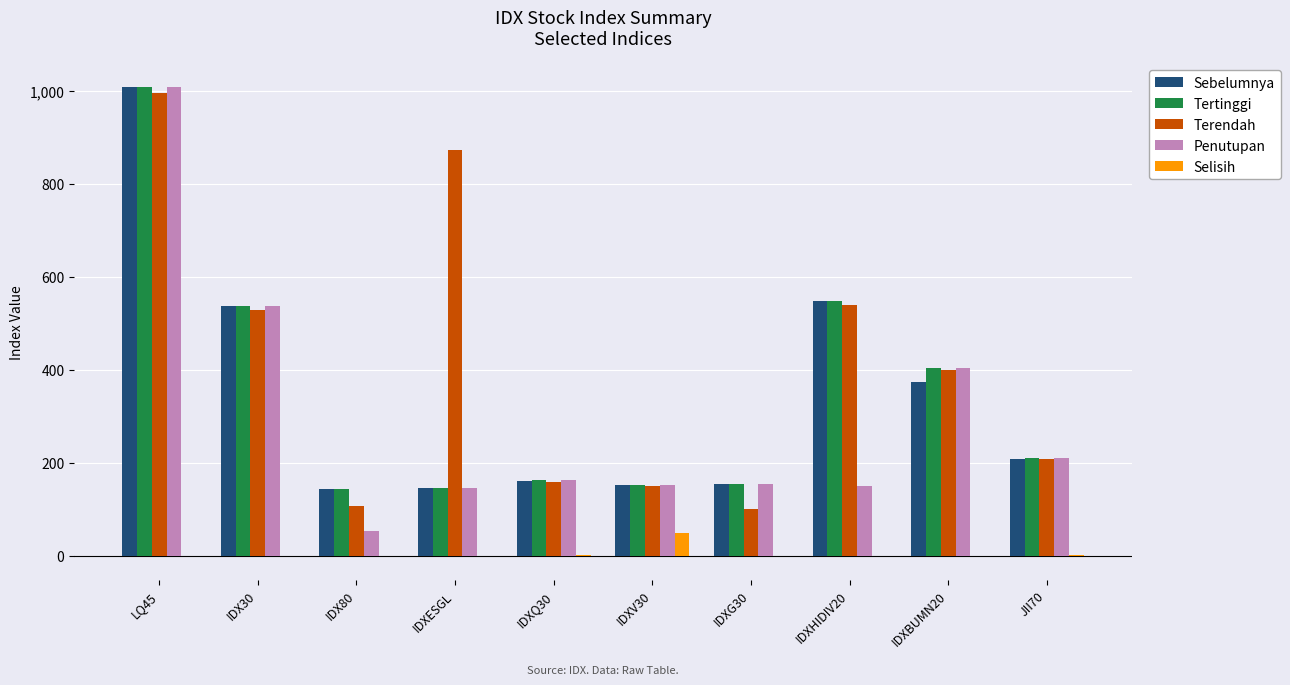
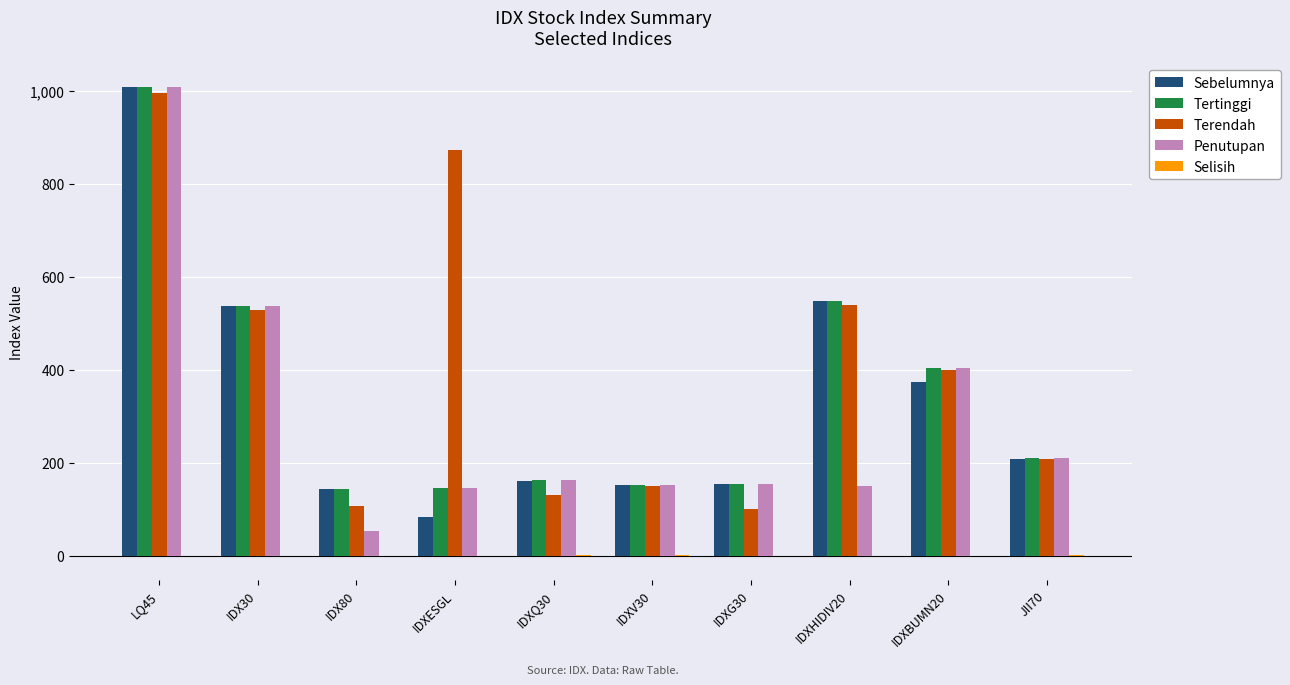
  {
    "Sebelumnya": {
      "LQ45": "1,010",
      "IDX30": "540",
      "IDX80": "140",
-     "IDXESGL": "150",
+     "IDXESGL": "80",
      "IDXQ30": "160",
      "IDXV30": "150",
      "IDXG30": "160",
      "IDXHIDIV20": "550",
      "IDXBUMN20": "370",
      "JII70": "210"
    },
    "Tertinggi": {
      "LQ45": "1,010",
      "IDX30": "540",
      "IDX80": "140",
      "IDXESGL": "140",
      "IDXQ30": "160",
      "IDXV30": "150",
      "IDXG30": "150",
      "IDXHIDIV20": "550",
      "IDXBUMN20": "400",
      "JII70": "210"
    },
    "Terendah": {
      "LQ45": "990",
      "IDX30": "530",
      "IDX80": "110",
      "IDXESGL": "870",
-     "IDXQ30": "160",
+     "IDXQ30": "130",
      "IDXV30": "150",
      "IDXG30": "100",
      "IDXHIDIV20": "540",
      "IDXBUMN20": "400",
      "JII70": "210"
    },
    "Penutupan": {
      "LQ45": "1,010",
      "IDX30": "540",
      "IDX80": "50",
      "IDXESGL": "140",
      "IDXQ30": "160",
      "IDXV30": "150",
      "IDXG30": "150",
      "IDXHIDIV20": "150",
      "IDXBUMN20": "400",
      "JII70": "210"
    },
    "Selisih": {
-     "IDXV30": "50"
+     "IDXV30": "0"
    }
  }
